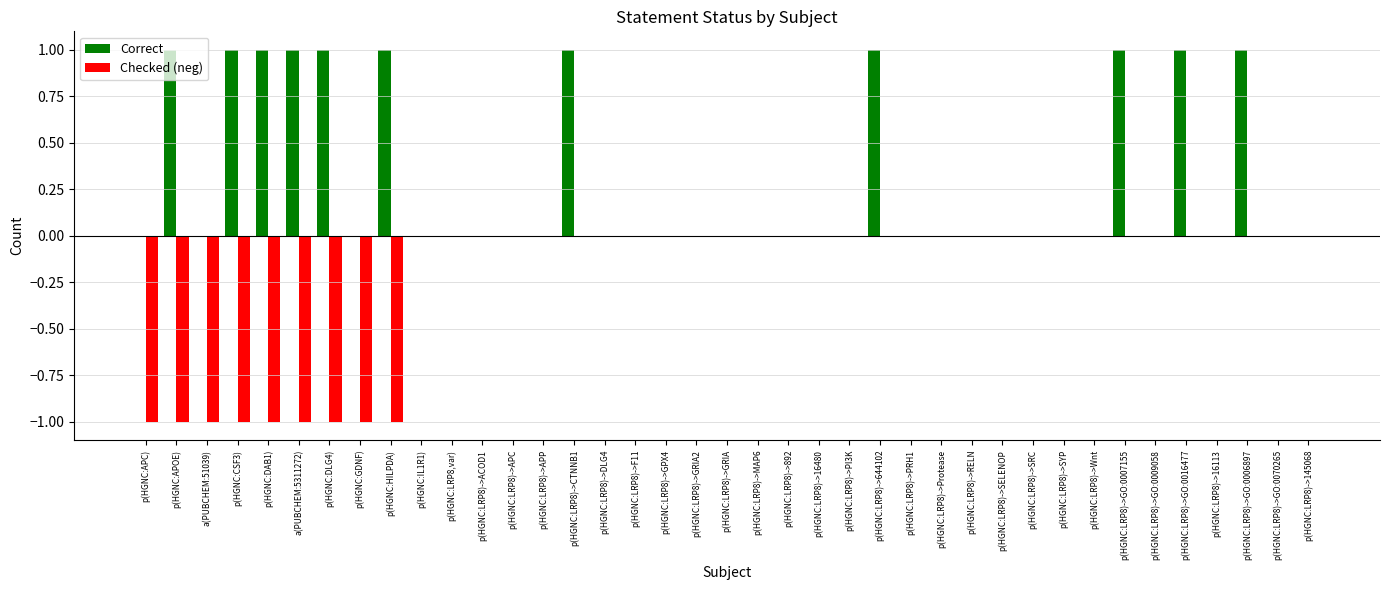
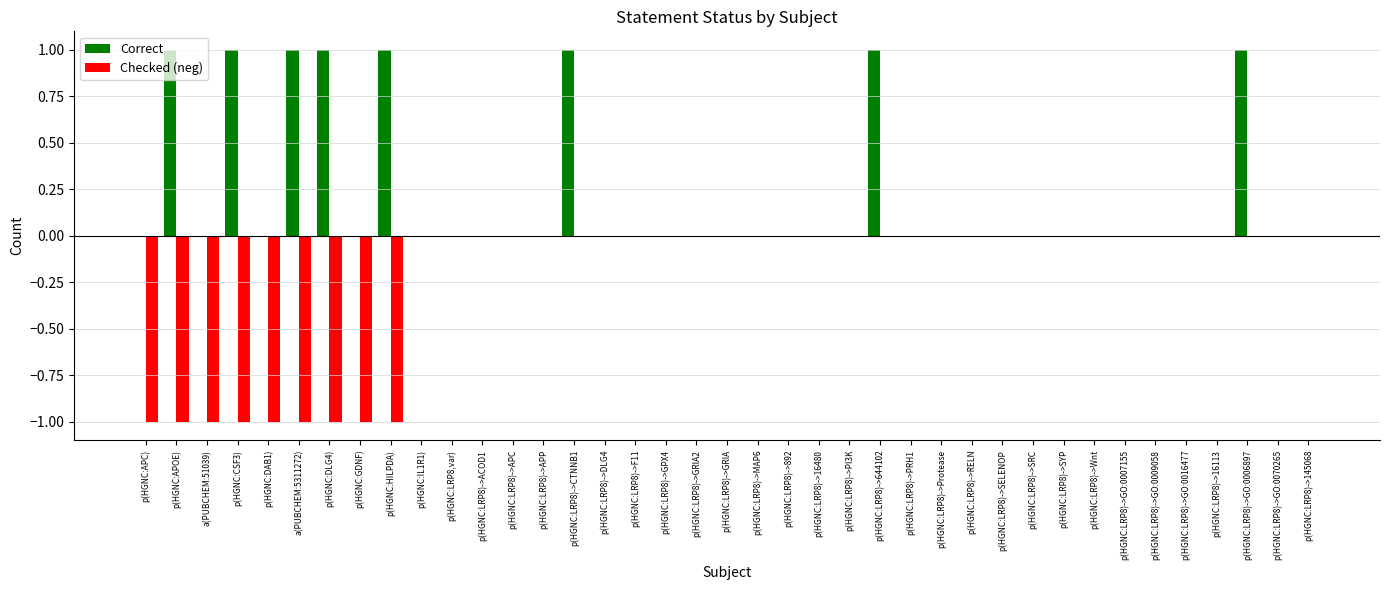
  {
    "Correct": {
      "p(HGNC:APC)": 0,
      "a(PUBCHEM:51039)": 0,
      "p(HGNC:CSF3)": 1,
-     "p(HGNC:DAB1)": 1,
+     "p(HGNC:DAB1)": 0,
      "a(PUBCHEM:5311272)": 1,
      "p(HGNC:DLG4)": 1,
      "p(HGNC:GDNF)": 0,
      "p(HGNC:HILPDA)": 1,
      "p(HGNC:IL1R1)": 0,
      "p(HGNC:LRP8,var)": 0,
      "p(HGNC:LRP8)->ACOD1": 0,
      "p(HGNC:LRP8)->APC": 0,
      "p(HGNC:LRP8)->APP": 0,
      "p(HGNC:LRP8)->CTNNB1": 1,
      "p(HGNC:LRP8)->DLG4": 0,
      "p(HGNC:LRP8)->F11": 0,
      "p(HGNC:LRP8)->GPX4": 0,
      "p(HGNC:LRP8)->GRIA2": 0,
      "p(HGNC:LRP8)->GRIA": 0,
      "p(HGNC:LRP8)->MAP6": 0,
      "p(HGNC:LRP8)->892": 0,
      "p(HGNC:LRP8)->16480": 0,
      "p(HGNC:LRP8)->PI3K": 0,
      "p(HGNC:LRP8)->644102": 1,
      "p(HGNC:LRP8)->PRH1": 0,
      "p(HGNC:LRP8)->Protease": 0,
      "p(HGNC:LRP8)->RELN": 0,
      "p(HGNC:LRP8)->SELENOP": 0,
      "p(HGNC:LRP8)->SRC": 0,
      "p(HGNC:LRP8)->SYP": 0,
      "p(HGNC:LRP8)->Wnt": 0,
-     "p(HGNC:LRP8)->GO:0007155": 1,
+     "p(HGNC:LRP8)->GO:0007155": 0,
      "p(HGNC:LRP8)->GO:0009058": 0,
-     "p(HGNC:LRP8)->GO:0016477": 1,
+     "p(HGNC:LRP8)->GO:0016477": 0,
      "p(HGNC:LRP8)->16113": 0,
      "p(HGNC:LRP8)->GO:0006897": 1,
      "p(HGNC:LRP8)->GO:0070265": 0,
      "p(HGNC:LRP8)->145068": 0
    },
    "Checked (neg)": {
      "p(HGNC:APC)": -1,
      "p(HGNC:APOE)": -1,
      "a(PUBCHEM:51039)": -1,
      "p(HGNC:CSF3)": -1,
      "p(HGNC:DAB1)": -1,
      "a(PUBCHEM:5311272)": -1,
      "p(HGNC:DLG4)": -1,
      "p(HGNC:GDNF)": -1,
      "p(HGNC:HILPDA)": -1,
      "p(HGNC:IL1R1)": 0,
      "p(HGNC:LRP8,var)": 0,
      "p(HGNC:LRP8)->ACOD1": 0,
      "p(HGNC:LRP8)->APC": 0,
      "p(HGNC:LRP8)->APP": 0,
      "p(HGNC:LRP8)->CTNNB1": 0,
      "p(HGNC:LRP8)->DLG4": 0,
      "p(HGNC:LRP8)->F11": 0,
      "p(HGNC:LRP8)->GPX4": 0,
      "p(HGNC:LRP8)->GRIA2": 0,
      "p(HGNC:LRP8)->GRIA": 0,
      "p(HGNC:LRP8)->MAP6": 0,
      "p(HGNC:LRP8)->892": 0,
      "p(HGNC:LRP8)->16480": 0,
      "p(HGNC:LRP8)->PI3K": 0,
      "p(HGNC:LRP8)->644102": 0,
      "p(HGNC:LRP8)->PRH1": 0,
      "p(HGNC:LRP8)->Protease": 0,
      "p(HGNC:LRP8)->RELN": 0,
      "p(HGNC:LRP8)->SELENOP": 0,
      "p(HGNC:LRP8)->SRC": 0,
      "p(HGNC:LRP8)->SYP": 0,
      "p(HGNC:LRP8)->Wnt": 0,
      "p(HGNC:LRP8)->GO:0007155": 0,
      "p(HGNC:LRP8)->GO:0009058": 0,
      "p(HGNC:LRP8)->GO:0016477": 0,
      "p(HGNC:LRP8)->16113": 0,
      "p(HGNC:LRP8)->GO:0006897": 0,
      "p(HGNC:LRP8)->GO:0070265": 0,
      "p(HGNC:LRP8)->145068": 0
    }
  }
